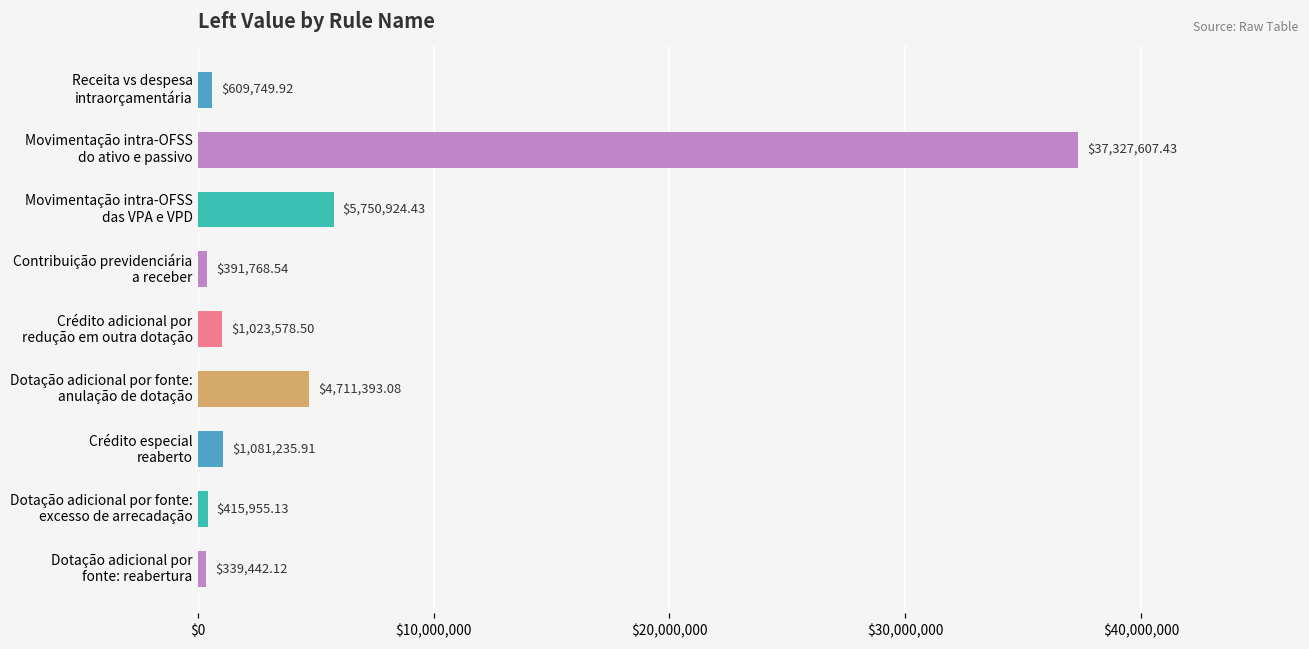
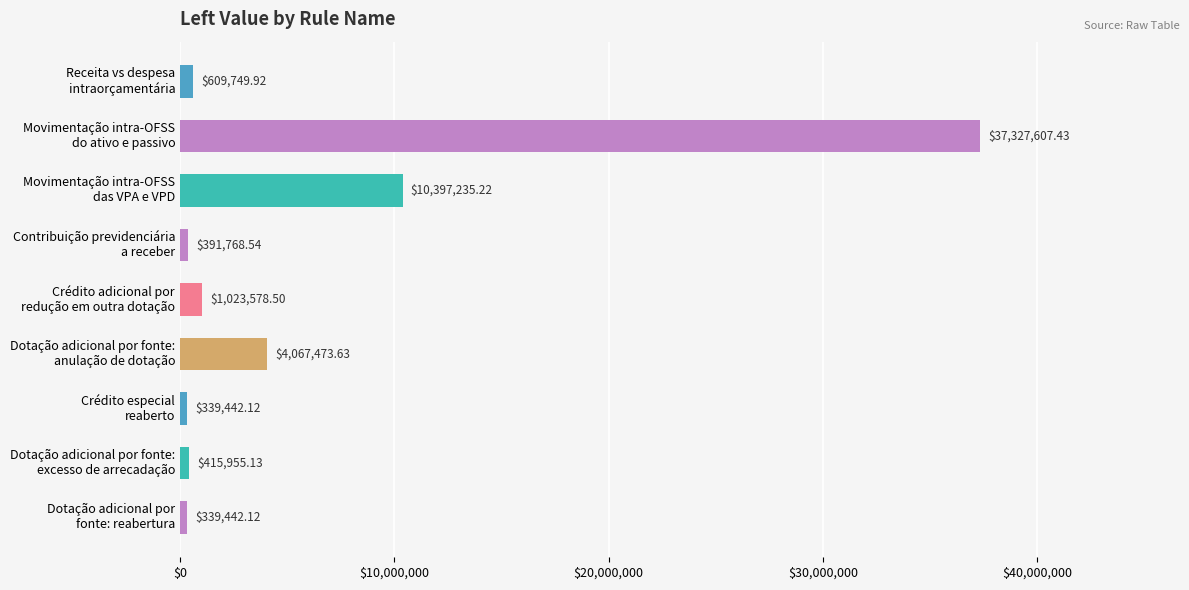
  {
    "Receita vs despesa intraorçamentária": "$609,749.92",
    "Movimentação intra-OFSS do ativo e passivo": "$37,327,607.43",
-   "Movimentação intra-OFSS das VPA e VPD": "$5,750,924.43",
+   "Movimentação intra-OFSS das VPA e VPD": "$10,397,235.22",
    "Contribuição previdenciária a receber": "$391,768.54",
    "Crédito adicional por redução em outra dotação": "$1,023,578.50",
-   "Dotação adicional por fonte: anulação de dotação": "$4,711,393.08",
-   "Crédito especial reaberto": "$1,081,235.91",
+   "Dotação adicional por fonte: anulação de dotação": "$4,067,473.63",
+   "Crédito especial reaberto": "$339,442.12",
    "Dotação adicional por fonte: excesso de arrecadação": "$415,955.13",
    "Dotação adicional por fonte: reabertura": "$339,442.12"
  }
